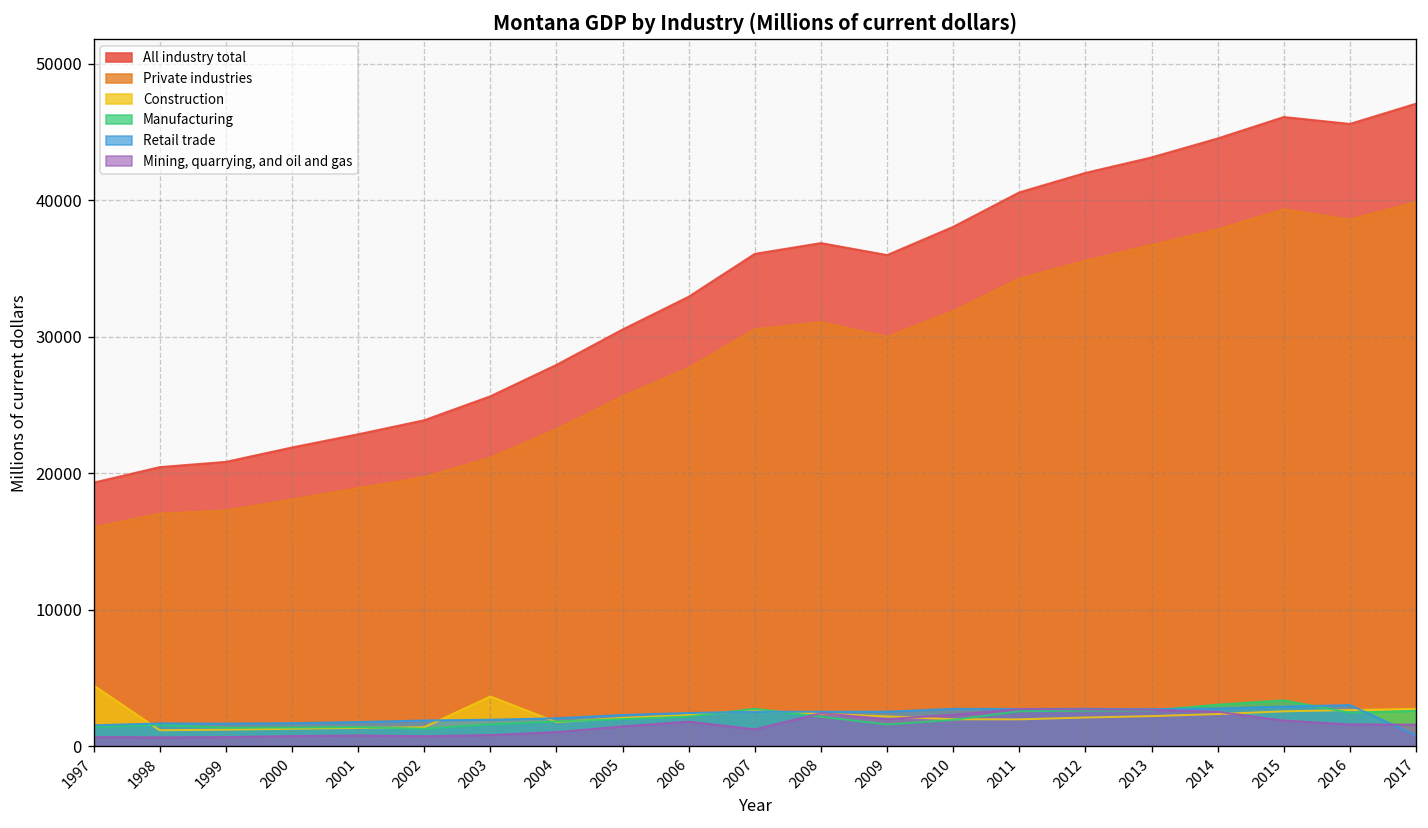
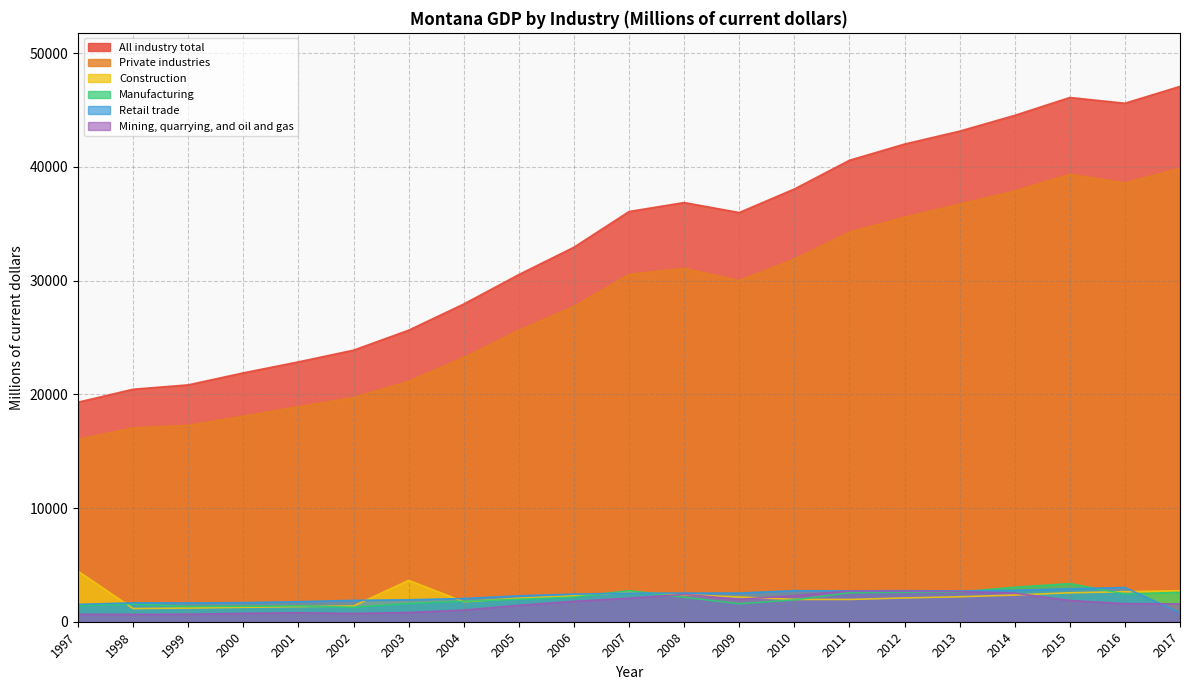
  {
    "Construction": {
      "1997": 4400,
      "1998": 1200,
      "2003": 3600,
      "2011": 2000,
      "2012": 2100,
      "2013": 2200,
      "2015": 2500
    },
    "Manufacturing": {
      "2003": 1600,
      "2009": 1600,
      "2014": 3000,
      "2015": 3400
    },
    "Retail trade": {
      "1999": 1700,
      "2000": 1700,
      "2001": 1800,
      "2002": 1900,
      "2003": 1900,
      "2004": 2000,
      "2009": 2500,
      "2010": 2700,
      "2014": 2800,
      "2015": 2900,
      "2016": 3000,
      "2017": 800
    },
    "Mining, quarrying, and oil and gas": {
      "1997": 700,
      "1998": 600,
      "1999": 700,
      "2000": 700,
      "2001": 800,
      "2002": 700,
      "2003": 800,
      "2004": 1000,
      "2005": 1400,
      "2006": 1800,
-     "2007": 1200,
+     "2007": 2100,
      "2010": 2300,
      "2015": 1900,
      "2016": 1600,
      "2017": 1600
    }
  }
